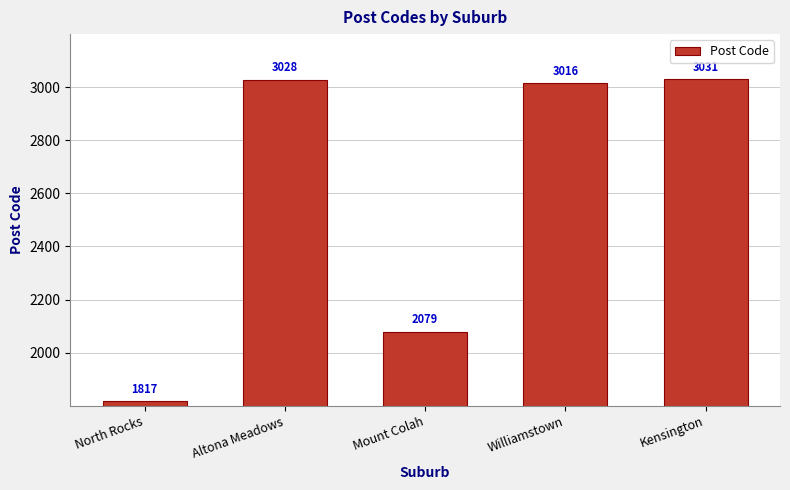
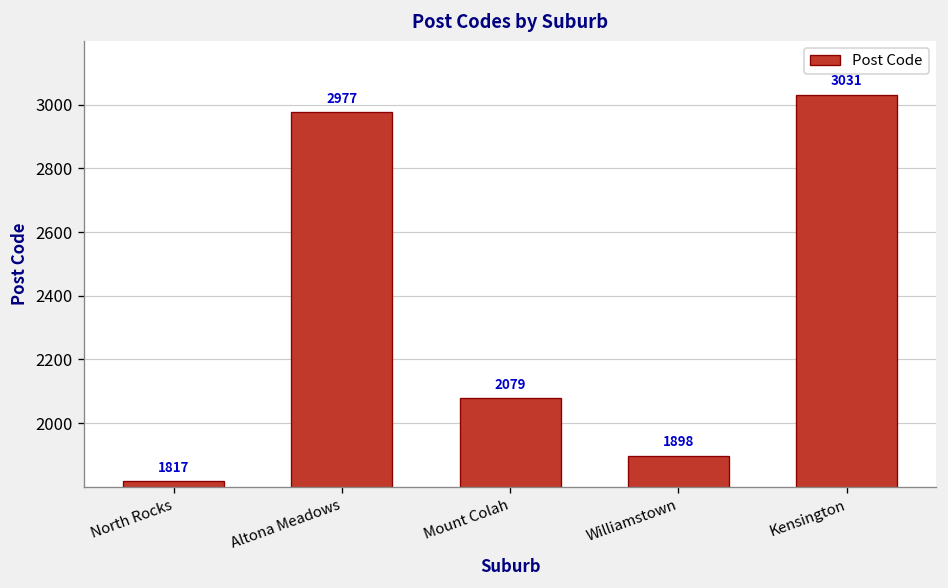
  {
    "North Rocks": 1817,
-   "Altona Meadows": 3028,
+   "Altona Meadows": 2977,
    "Mount Colah": 2079,
-   "Williamstown": 3016
+   "Williamstown": 1898
  }
